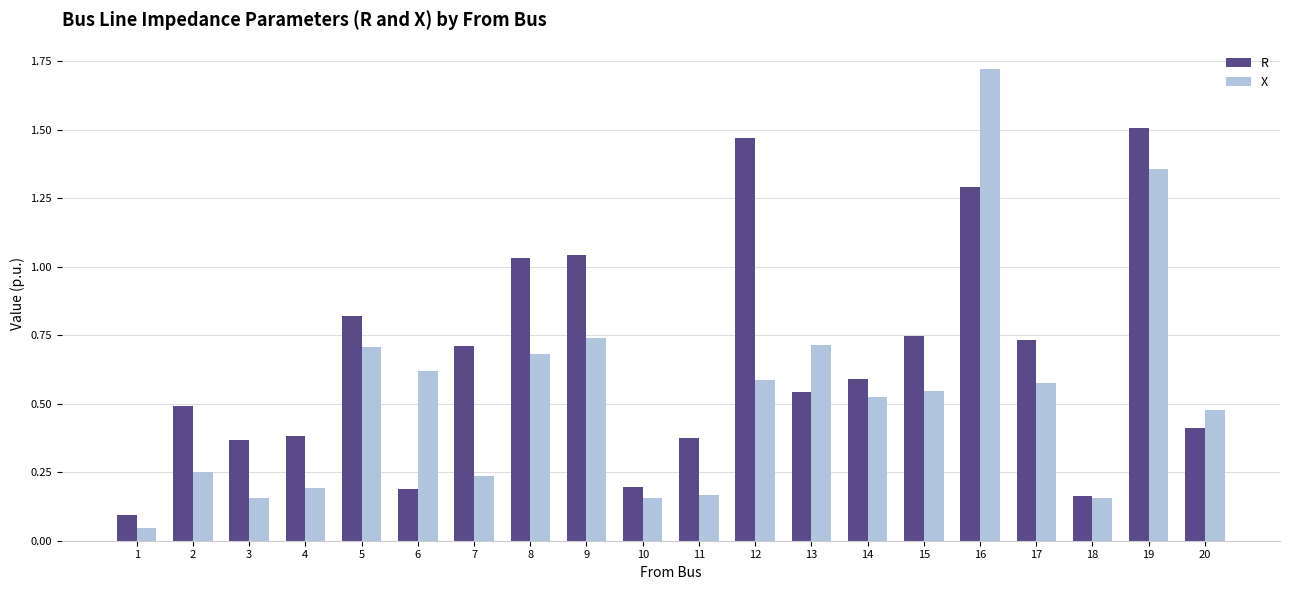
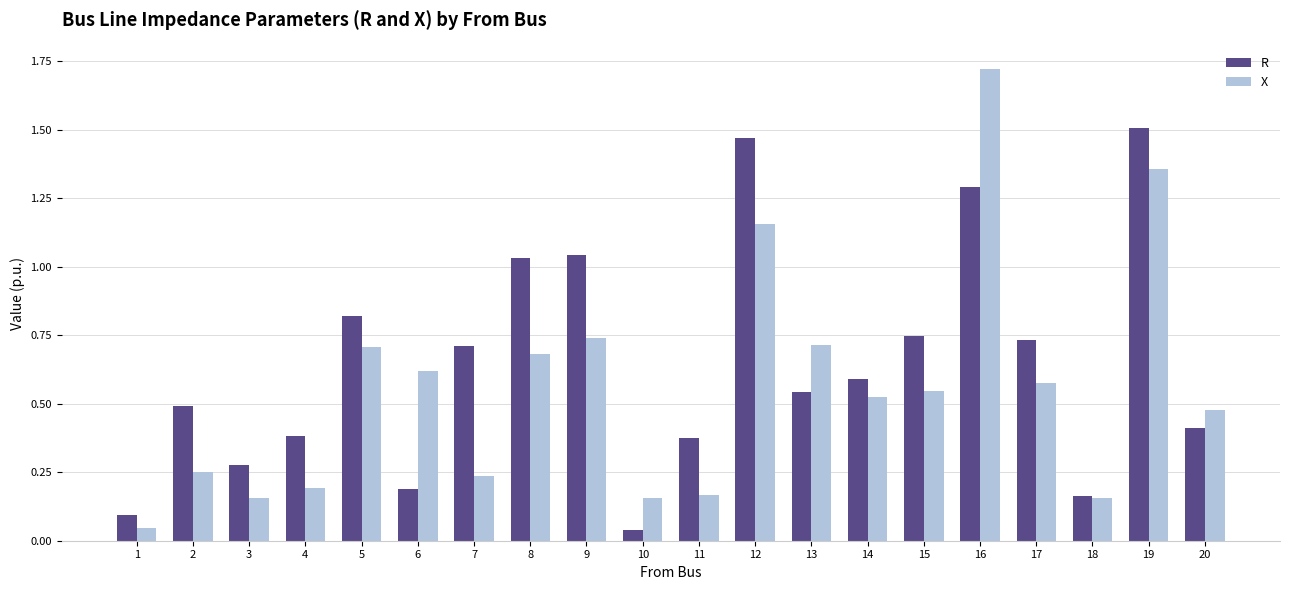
  {
    "R": {
      "1": 0.09,
      "2": 0.49,
-     "3": 0.37,
+     "3": 0.28,
      "4": 0.38,
      "5": 0.82,
      "6": 0.19,
      "7": 0.71,
      "8": 1.03,
      "9": 1.04,
-     "10": 0.20,
+     "10": 0.04,
      "11": 0.37,
      "12": 1.47,
      "13": 0.54,
      "14": 0.59,
      "15": 0.75,
      "16": 1.29,
      "17": 0.73,
      "18": 0.16,
      "19": 1.50,
      "20": 0.41
    },
    "X": {
      "1": 0.05,
      "2": 0.25,
      "3": 0.16,
      "4": 0.19,
      "5": 0.71,
      "6": 0.62,
      "7": 0.24,
      "8": 0.68,
      "9": 0.74,
      "10": 0.16,
      "11": 0.17,
-     "12": 0.59,
+     "12": 1.16,
      "13": 0.71,
      "14": 0.53,
      "15": 0.55,
      "16": 1.72,
      "17": 0.57,
      "18": 0.16,
      "19": 1.36,
      "20": 0.48
    }
  }
